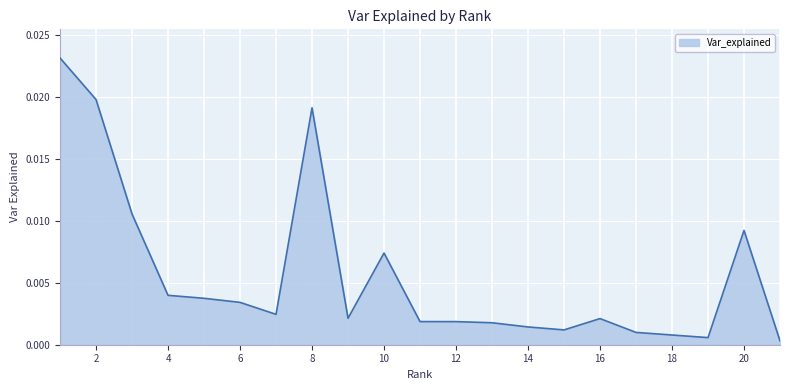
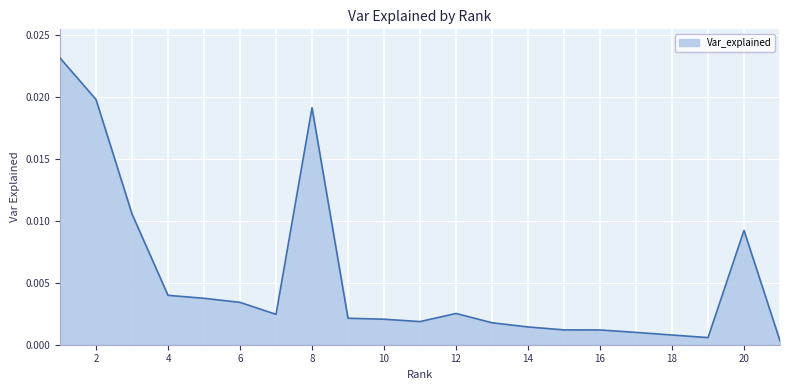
  {
    "2": 0.0198,
    "4": 0.0040,
    "6": 0.0034,
    "8": 0.0191,
-   "10": 0.0074,
-   "12": 0.0019,
+   "10": 0.0021,
+   "12": 0.0025,
    "14": 0.0014,
-   "16": 0.0021,
+   "16": 0.0012,
    "18": 0.0008,
    "20": 0.0092
  }
